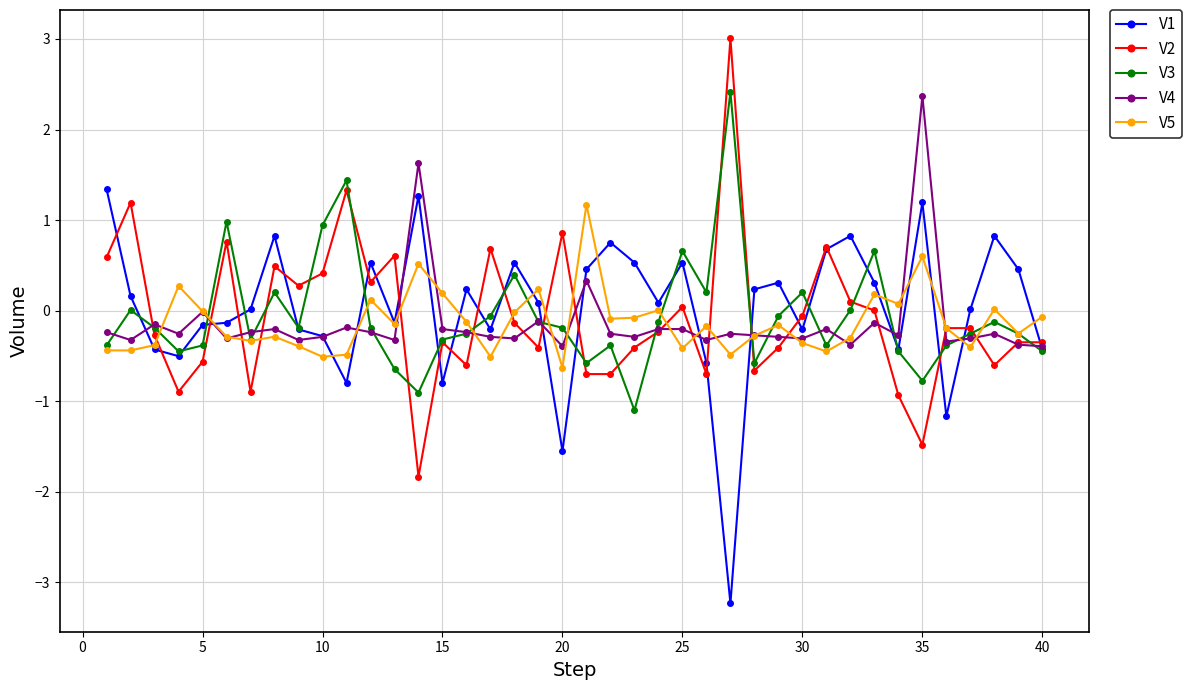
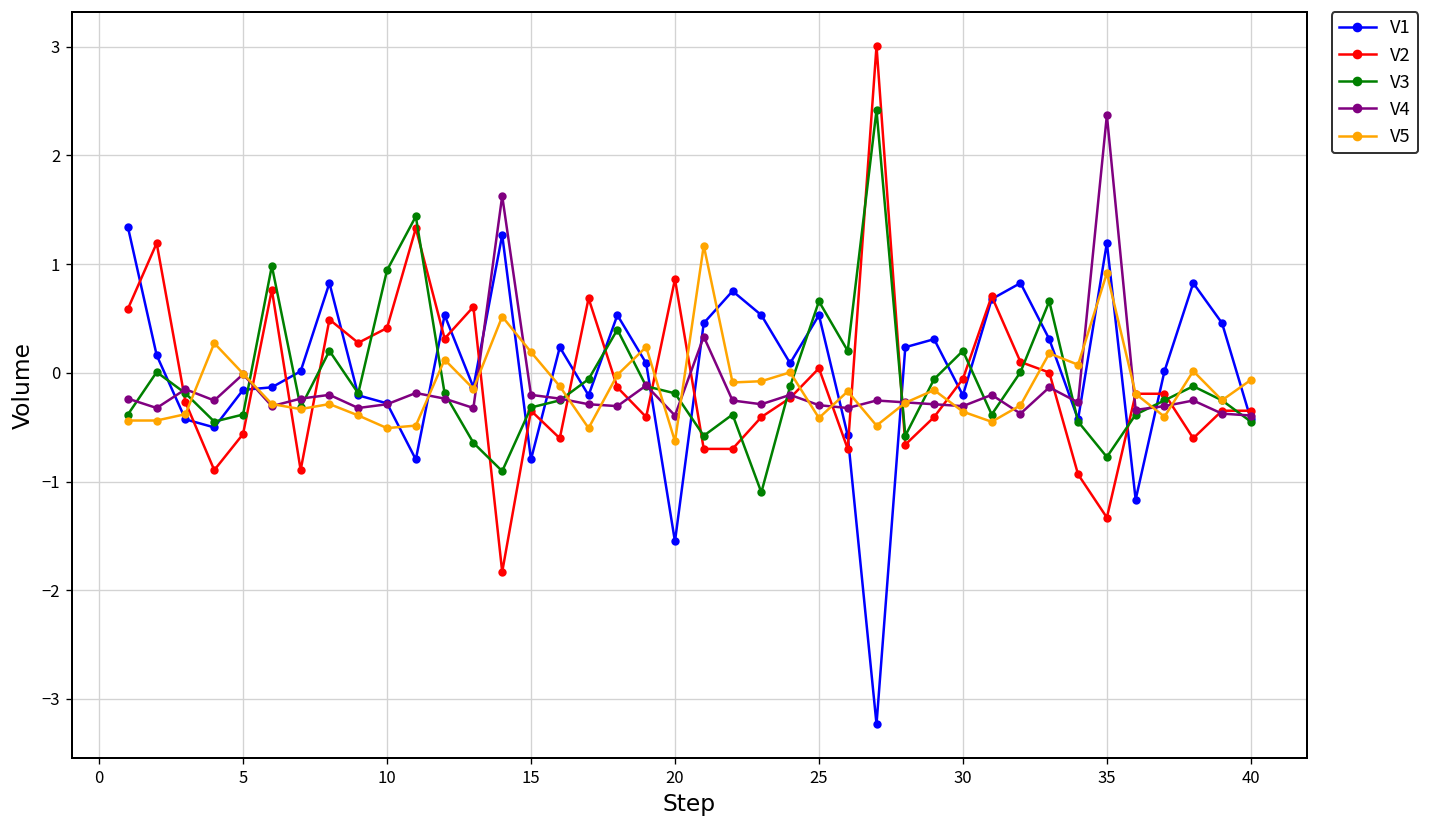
  {
    "V1": {
      "5": -0.2,
      "15": -0.8,
      "20": -1.6,
      "25": 0.5,
      "30": -0.2,
      "35": 1.2
    },
    "V2": {
      "5": -0.6,
      "10": 0.4,
      "15": -0.3,
      "20": 0.9,
      "25": 0.0,
      "30": -0.1,
-     "35": -1.5,
+     "35": -1.3,
      "40": -0.3
    },
    "V3": {
      "5": -0.4,
      "10": 0.9,
      "15": -0.3,
      "20": -0.2,
      "25": 0.7,
      "30": 0.2,
      "35": -0.8
    },
    "V4": {
      "15": -0.2,
      "20": -0.4,
-     "25": -0.2,
+     "25": -0.3,
      "30": -0.3,
      "35": 2.4,
      "40": -0.4
    },
    "V5": {
      "10": -0.5,
      "15": 0.2,
      "20": -0.6,
      "25": -0.4,
      "30": -0.4,
-     "35": 0.6,
+     "35": 0.9,
      "40": -0.1
    }
  }
